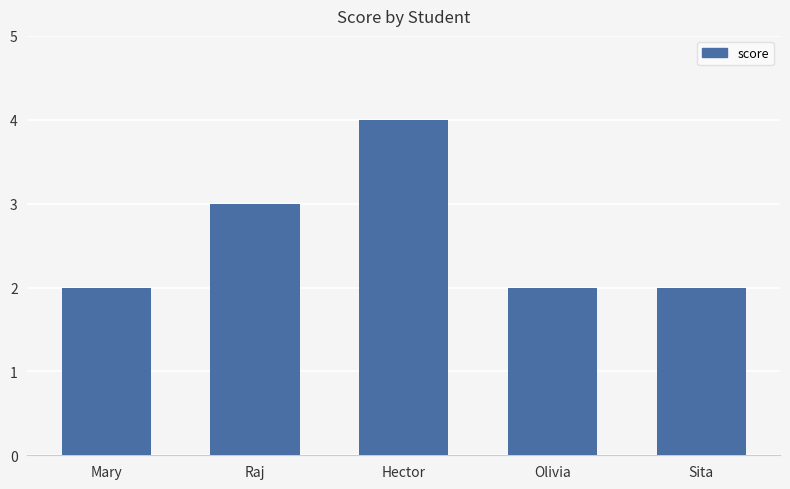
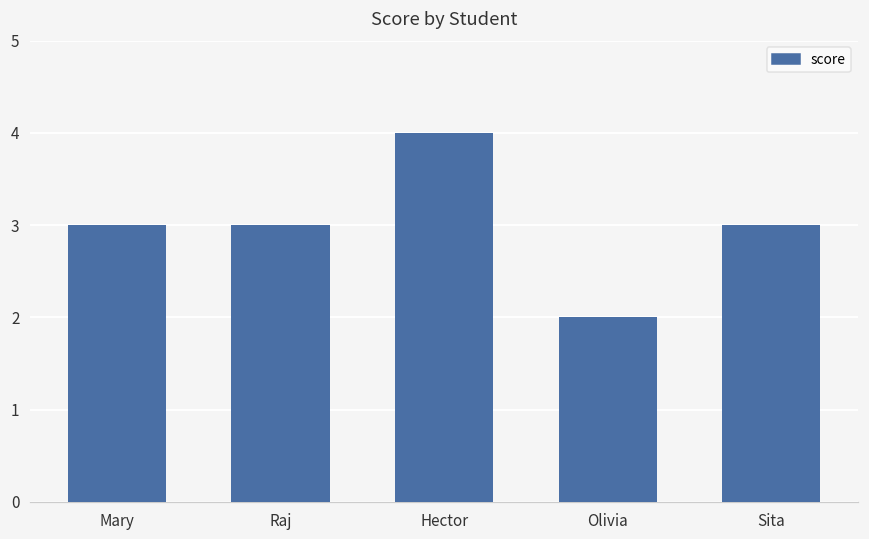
  {
-   "Mary": 2,
+   "Mary": 3,
    "Raj": 3,
    "Hector": 4,
    "Olivia": 2,
-   "Sita": 2
+   "Sita": 3
  }
